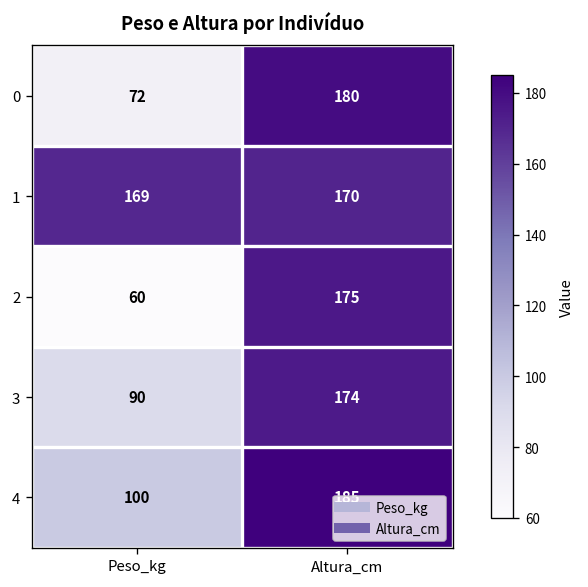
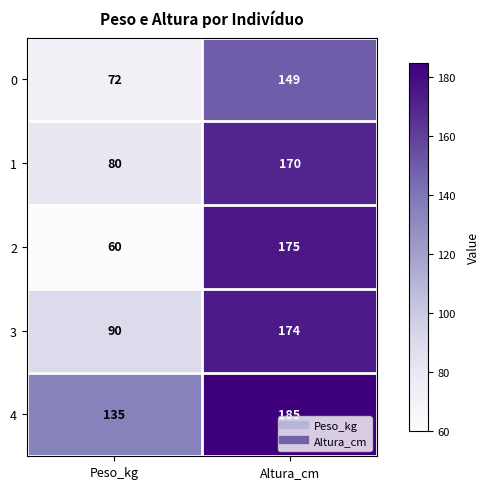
  {
    "0": {
      "Peso_kg": 72,
-     "Altura_cm": 180
+     "Altura_cm": 149
    },
    "1": {
-     "Peso_kg": 169,
+     "Peso_kg": 80,
      "Altura_cm": 170
    },
    "2": {
      "Peso_kg": 60,
      "Altura_cm": 175
    },
    "3": {
      "Peso_kg": 90,
      "Altura_cm": 174
    },
    "4": {
-     "Peso_kg": 100
+     "Peso_kg": 135
    }
  }
